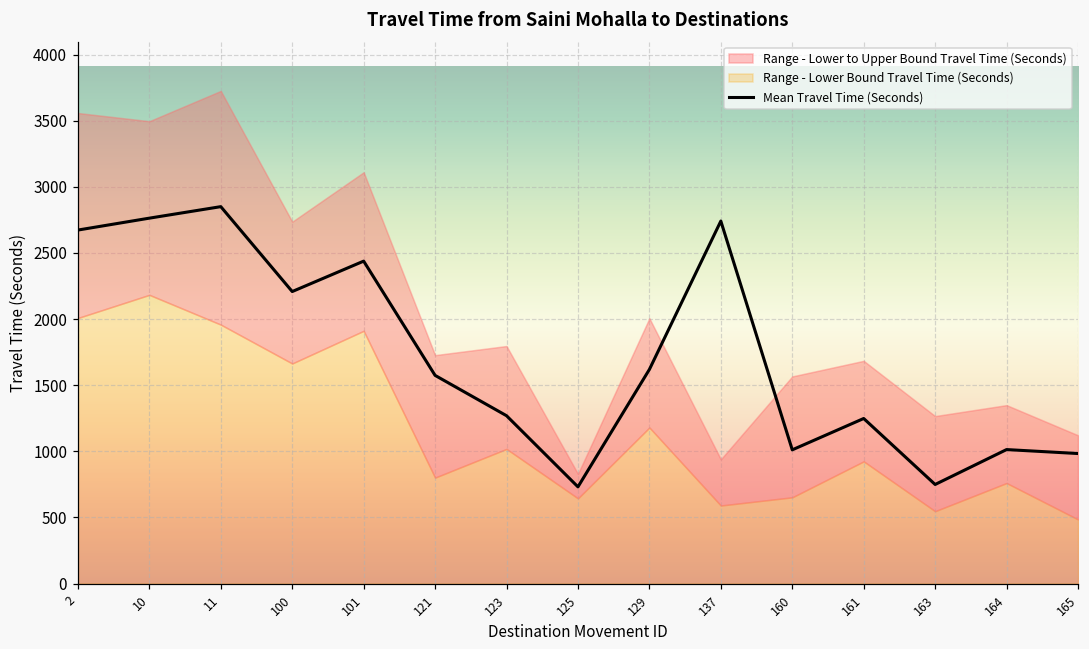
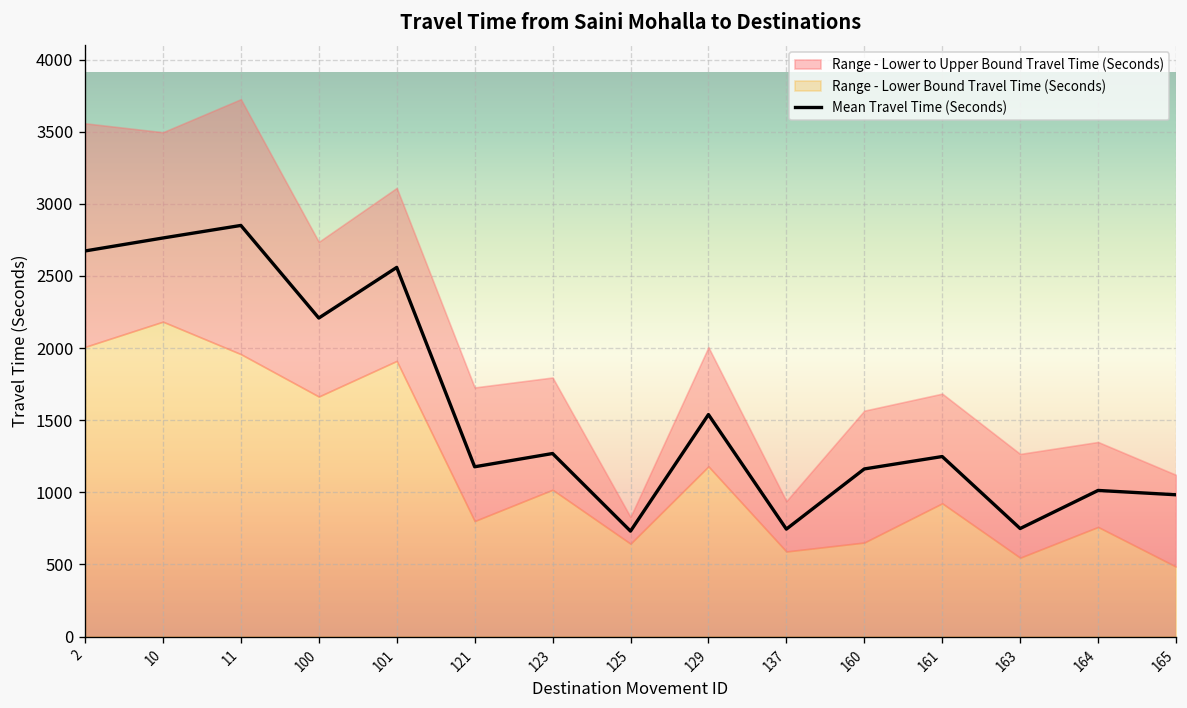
  {
    "Mean Travel Time (Seconds)": {
      "2": 2670,
      "10": 2760,
      "11": 2850,
      "100": 2210,
-     "101": 2440,
-     "121": 1570,
+     "101": 2560,
+     "121": 1180,
      "123": 1270,
      "125": 730,
-     "129": 1620,
-     "137": 2740,
-     "160": 1010,
+     "129": 1540,
+     "137": 750,
+     "160": 1160,
      "161": 1250,
      "163": 750,
      "164": 1010,
      "165": 980
    }
  }
